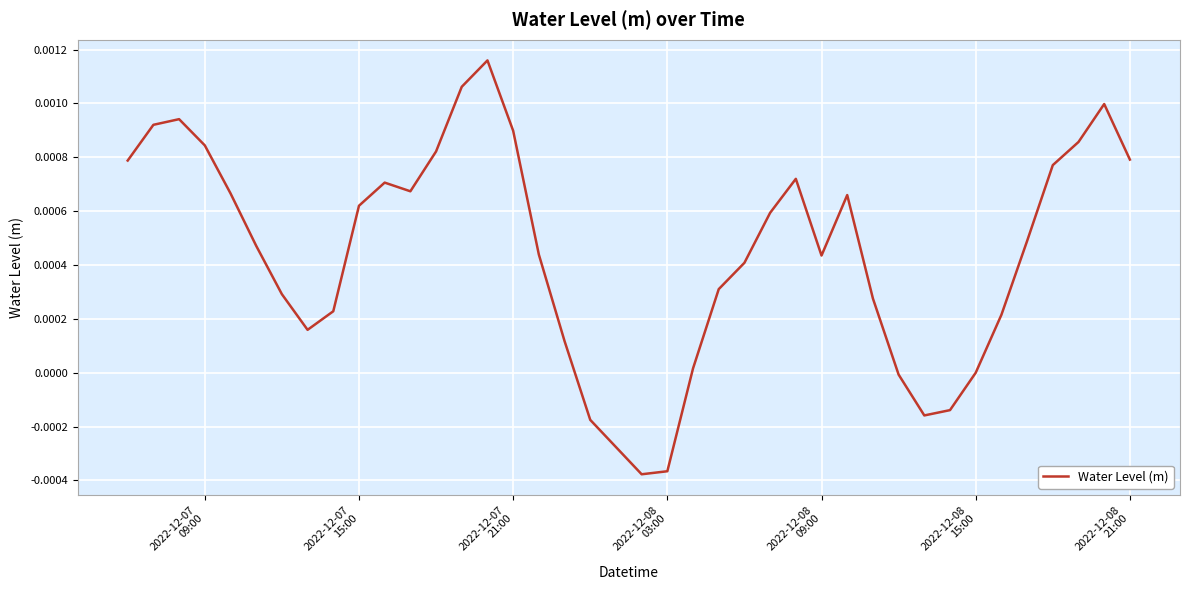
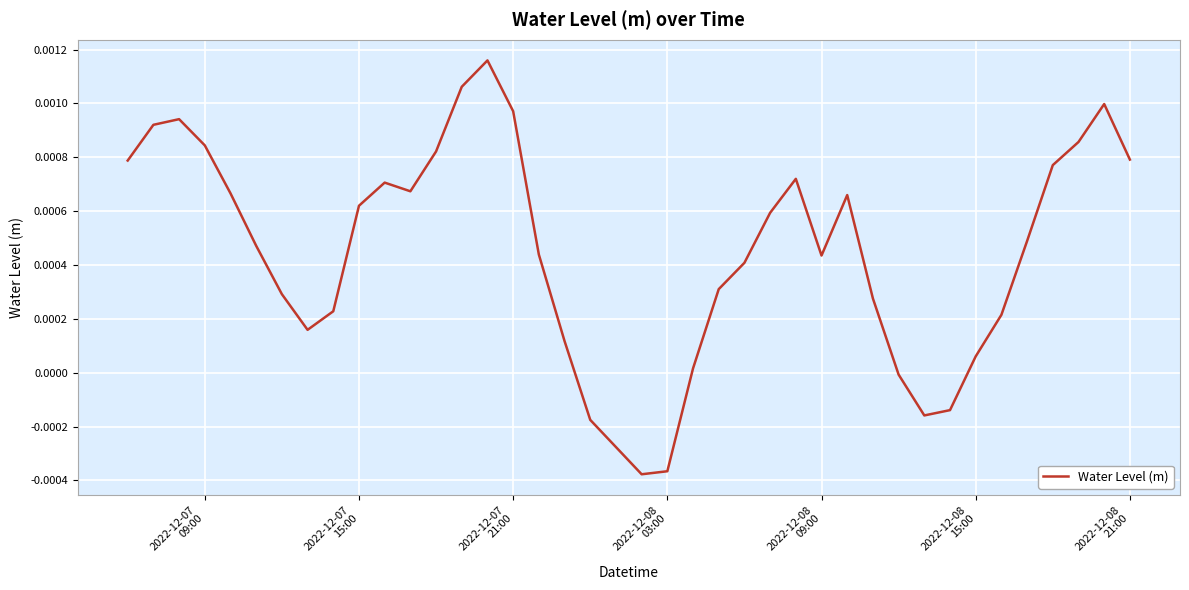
  {
    "2022-12-07 09:00": 0.00084,
    "2022-12-07 15:00": 0.00062,
-   "2022-12-07 21:00": 0.00090,
+   "2022-12-07 21:00": 0.00097,
    "2022-12-08 03:00": -0.00037,
    "2022-12-08 09:00": 0.00044,
-   "2022-12-08 15:00": 0.0000,
+   "2022-12-08 15:00": 0.0001,
    "2022-12-08 21:00": 0.00079
  }
